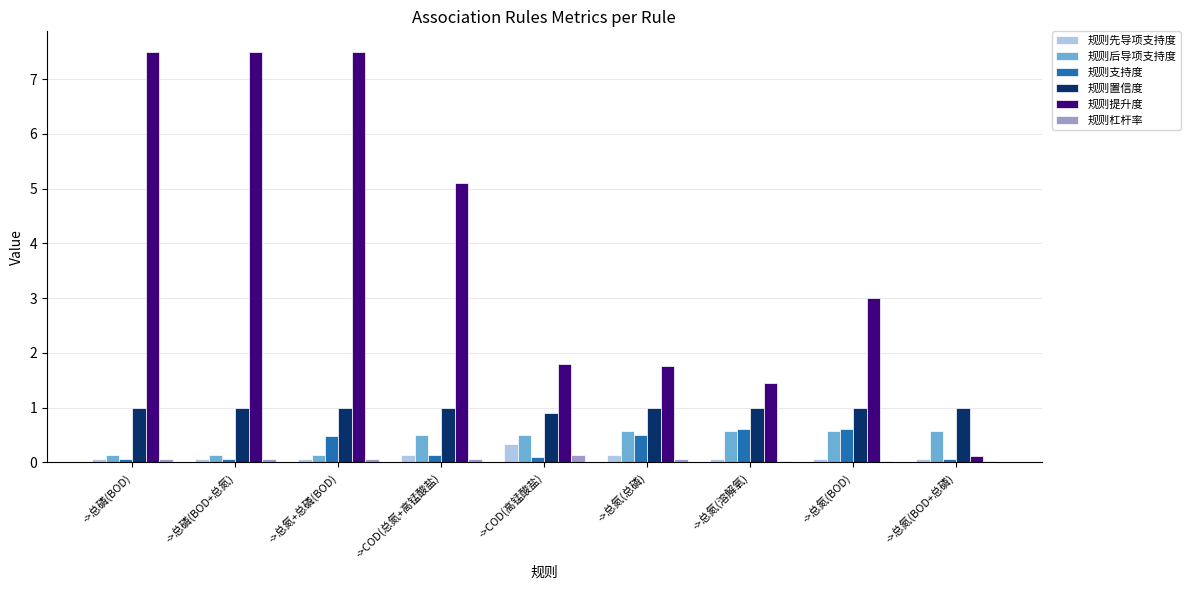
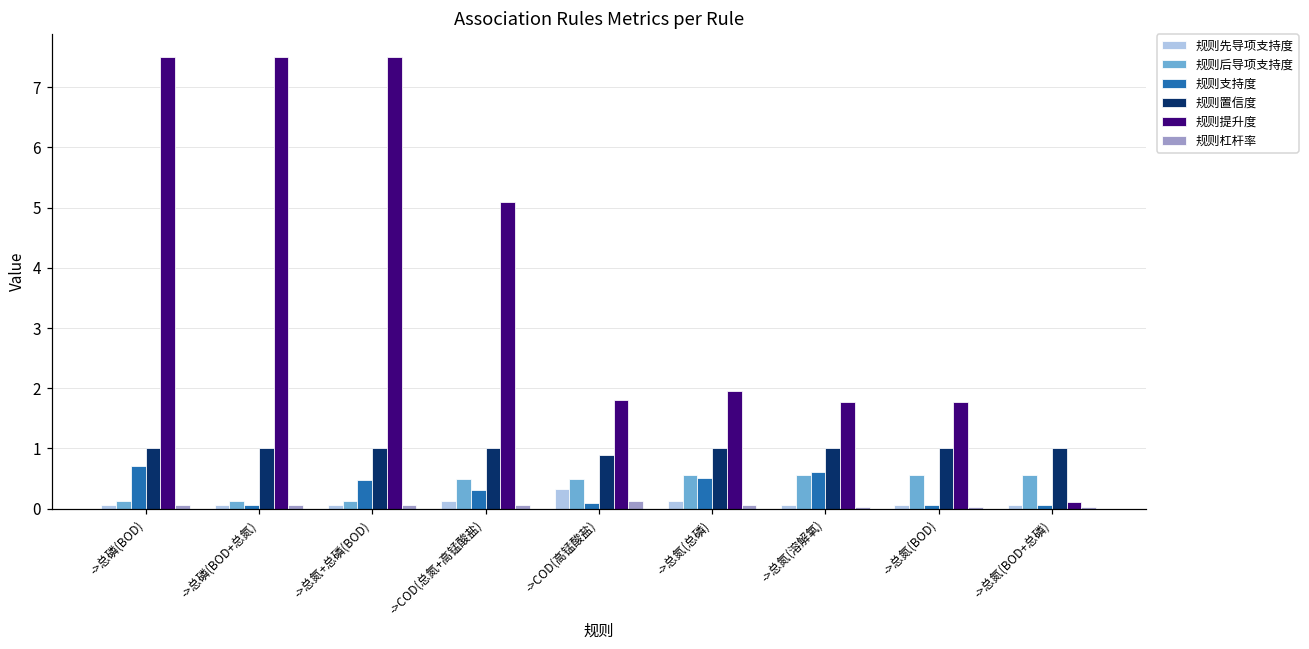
  {
    "规则支持度": {
-     "->总磷(BOD)": 0.1,
+     "->总磷(BOD)": 0.7,
      "->总磷(BOD+总氮)": 0.1,
      "->总氮+总磷(BOD)": 0.5,
-     "->COD(总氮+高锰酸盐)": 0.1,
+     "->COD(总氮+高锰酸盐)": 0.3,
      "->COD(高锰酸盐)": 0.1,
      "->总氮(总磷)": 0.5,
      "->总氮(溶解氧)": 0.6,
-     "->总氮(BOD)": 0.6,
+     "->总氮(BOD)": 0.1,
      "->总氮(BOD+总磷)": 0.1
    },
    "规则置信度": {
      "->总磷(BOD)": 1.0,
      "->总磷(BOD+总氮)": 1.0,
      "->总氮+总磷(BOD)": 1.0,
      "->COD(总氮+高锰酸盐)": 1.0,
      "->COD(高锰酸盐)": 0.9,
      "->总氮(总磷)": 1.0,
      "->总氮(溶解氧)": 1.0,
      "->总氮(BOD)": 1.0,
      "->总氮(BOD+总磷)": 1.0
    },
    "规则提升度": {
      "->总磷(BOD)": 7.5,
      "->总磷(BOD+总氮)": 7.5,
      "->总氮+总磷(BOD)": 7.5,
      "->COD(总氮+高锰酸盐)": 5.1,
      "->COD(高锰酸盐)": 1.8,
-     "->总氮(总磷)": 1.8,
-     "->总氮(溶解氧)": 1.4,
-     "->总氮(BOD)": 3.0,
+     "->总氮(总磷)": 2.0,
+     "->总氮(溶解氧)": 1.8,
+     "->总氮(BOD)": 1.8,
      "->总氮(BOD+总磷)": 0.1
    }
  }
